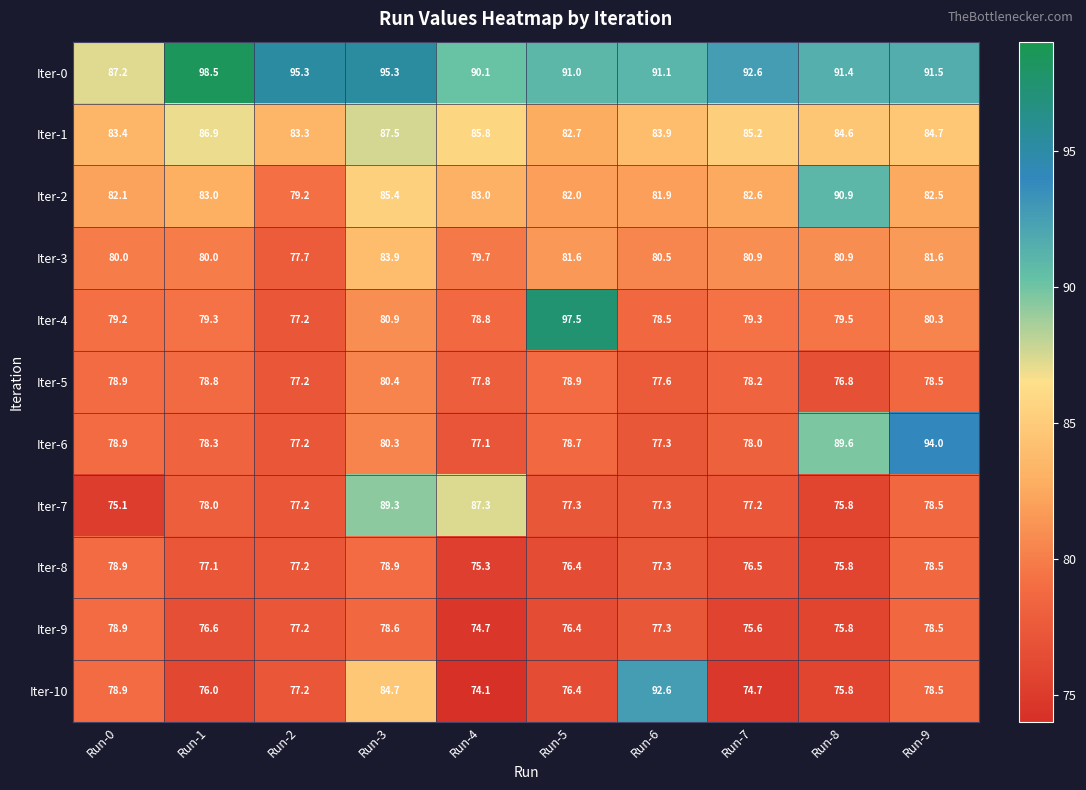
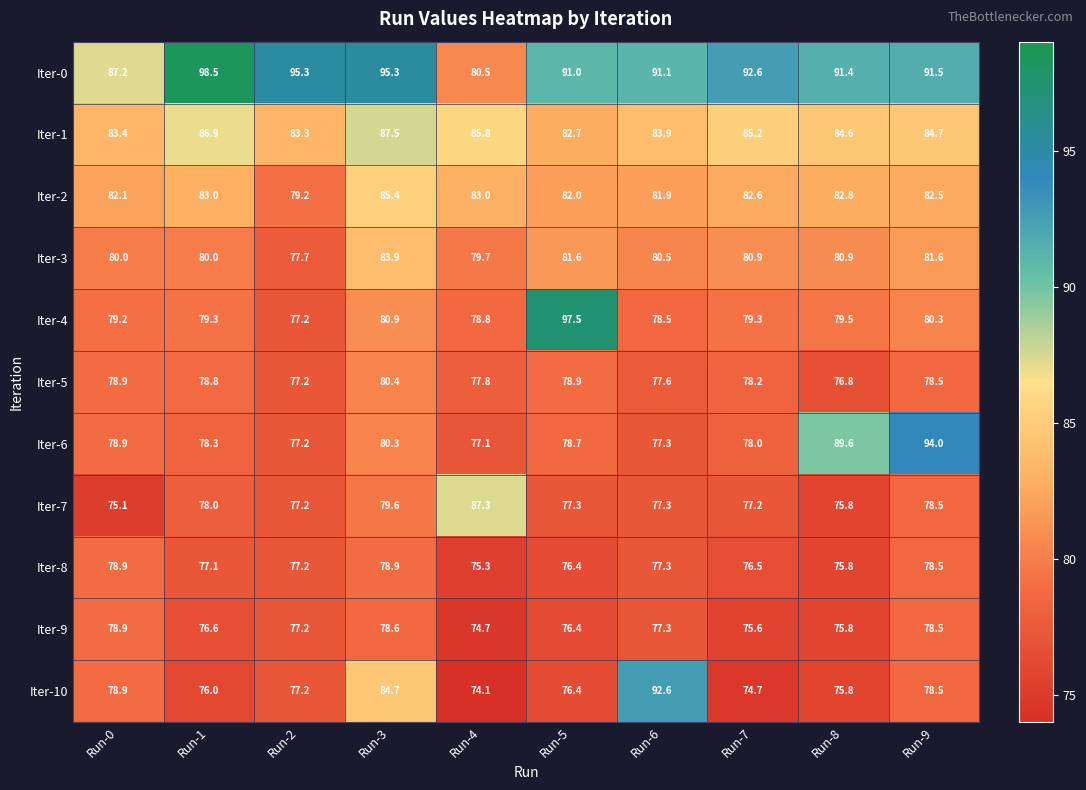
  {
    "Iter-0": {
      "Run-0": 87.2,
      "Run-1": 98.5,
      "Run-2": 95.3,
      "Run-3": 95.3,
-     "Run-4": 90.1,
+     "Run-4": 80.5,
      "Run-5": 91.0,
      "Run-6": 91.1,
      "Run-7": 92.6,
      "Run-8": 91.4,
      "Run-9": 91.5
    },
    "Iter-1": {
      "Run-0": 83.4,
      "Run-1": 86.9,
      "Run-2": 83.3,
      "Run-3": 87.5,
      "Run-4": 85.8,
      "Run-5": 82.7,
      "Run-6": 83.9,
      "Run-7": 85.2,
      "Run-8": 84.6,
      "Run-9": 84.7
    },
    "Iter-2": {
      "Run-0": 82.1,
      "Run-1": 83.0,
      "Run-2": 79.2,
      "Run-3": 85.4,
      "Run-4": 83.0,
      "Run-5": 82.0,
      "Run-6": 81.9,
      "Run-7": 82.6,
-     "Run-8": 90.9,
+     "Run-8": 82.8,
      "Run-9": 82.5
    },
    "Iter-3": {
      "Run-0": 80.0,
      "Run-1": 80.0,
      "Run-2": 77.7,
      "Run-3": 83.9,
      "Run-4": 79.7,
      "Run-5": 81.6,
      "Run-6": 80.5,
      "Run-7": 80.9,
      "Run-8": 80.9,
      "Run-9": 81.6
    },
    "Iter-4": {
      "Run-0": 79.2,
      "Run-1": 79.3,
      "Run-2": 77.2,
      "Run-3": 80.9,
      "Run-4": 78.8,
      "Run-5": 97.5,
      "Run-6": 78.5,
      "Run-7": 79.3,
      "Run-8": 79.5,
      "Run-9": 80.3
    },
    "Iter-5": {
      "Run-0": 78.9,
      "Run-1": 78.8,
      "Run-2": 77.2,
      "Run-3": 80.4,
      "Run-4": 77.8,
      "Run-5": 78.9,
      "Run-6": 77.6,
      "Run-7": 78.2,
      "Run-8": 76.8,
      "Run-9": 78.5
    },
    "Iter-6": {
      "Run-0": 78.9,
      "Run-1": 78.3,
      "Run-2": 77.2,
      "Run-3": 80.3,
      "Run-4": 77.1,
      "Run-5": 78.7,
      "Run-6": 77.3,
      "Run-7": 78.0,
      "Run-8": 89.6,
      "Run-9": 94.0
    },
    "Iter-7": {
      "Run-0": 75.1,
      "Run-1": 78.0,
      "Run-2": 77.2,
-     "Run-3": 89.3,
+     "Run-3": 79.6,
      "Run-4": 87.3,
      "Run-5": 77.3,
      "Run-6": 77.3,
      "Run-7": 77.2,
      "Run-8": 75.8,
      "Run-9": 78.5
    },
    "Iter-8": {
      "Run-0": 78.9,
      "Run-1": 77.1,
      "Run-2": 77.2,
      "Run-3": 78.9,
      "Run-4": 75.3,
      "Run-5": 76.4,
      "Run-6": 77.3,
      "Run-7": 76.5,
      "Run-8": 75.8,
      "Run-9": 78.5
    },
    "Iter-9": {
      "Run-0": 78.9,
      "Run-1": 76.6,
      "Run-2": 77.2,
      "Run-3": 78.6,
      "Run-4": 74.7,
      "Run-5": 76.4,
      "Run-6": 77.3,
      "Run-7": 75.6,
      "Run-8": 75.8,
      "Run-9": 78.5
    },
    "Iter-10": {
      "Run-0": 78.9,
      "Run-1": 76.0,
      "Run-2": 77.2,
      "Run-3": 84.7,
      "Run-4": 74.1,
      "Run-5": 76.4,
      "Run-6": 92.6,
      "Run-7": 74.7,
      "Run-8": 75.8,
      "Run-9": 78.5
    }
  }
